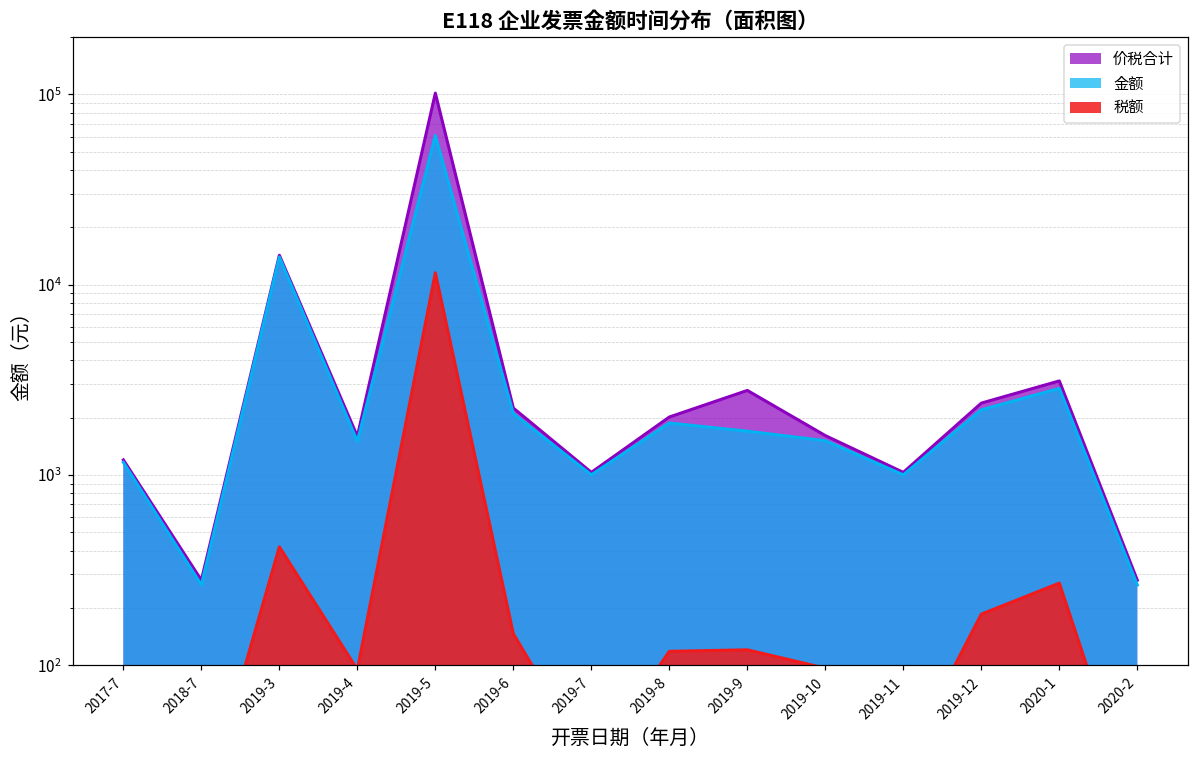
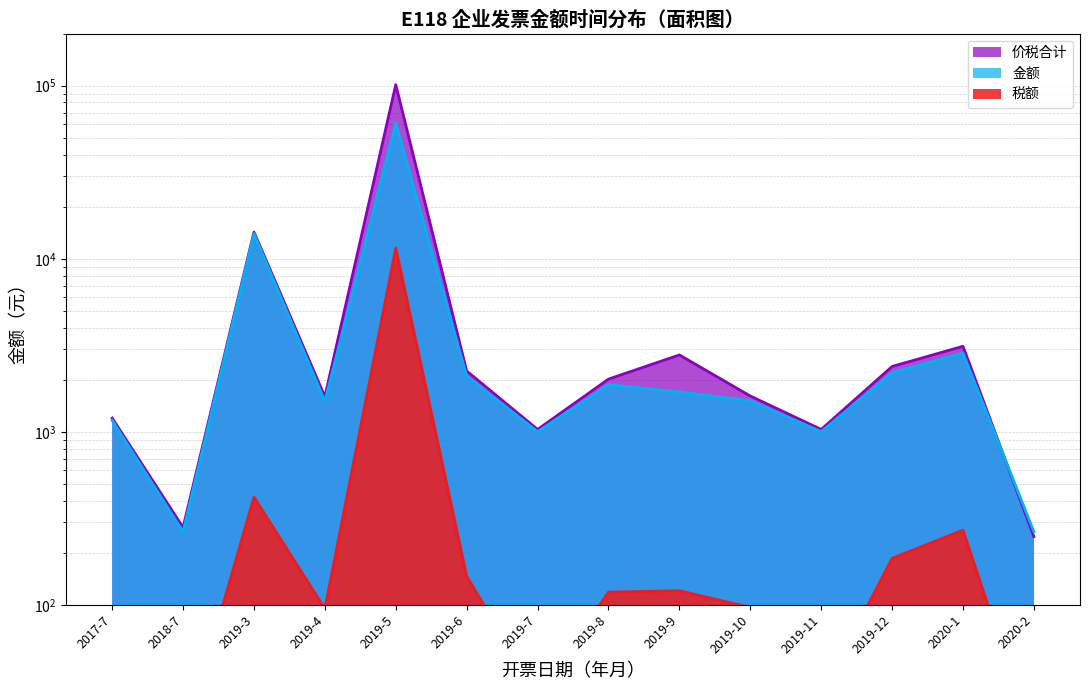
  {
    "价税合计": {
      "2018-7": 280,
      "2019-4": 1600,
      "2019-5": 100000,
      "2019-6": 2200,
      "2019-8": 2000,
      "2019-9": 2800,
      "2019-10": 1600,
      "2019-12": 2400,
      "2020-1": 3100,
-     "2020-2": 280
+     "2020-2": 250
    },
    "金额": {
      "2018-7": 260,
      "2019-4": 1500,
      "2019-5": 61000,
      "2019-6": 2100,
      "2019-8": 1900,
      "2019-9": 1700,
      "2019-10": 1500,
      "2019-12": 2200,
      "2020-1": 2800,
      "2020-2": 260
    },
    "税额": {
      "2019-3": 420,
      "2019-5": 12000,
      "2019-6": 150,
      "2019-8": 120,
      "2019-9": 120,
      "2019-12": 190,
      "2020-1": 270
    }
  }
